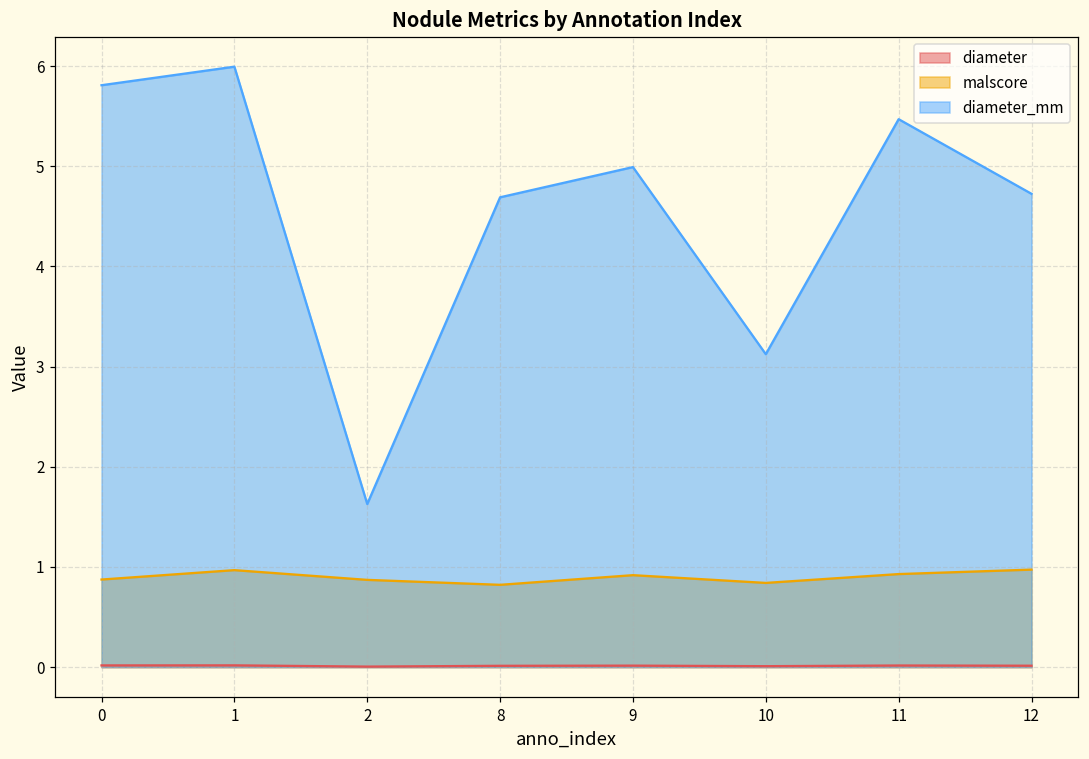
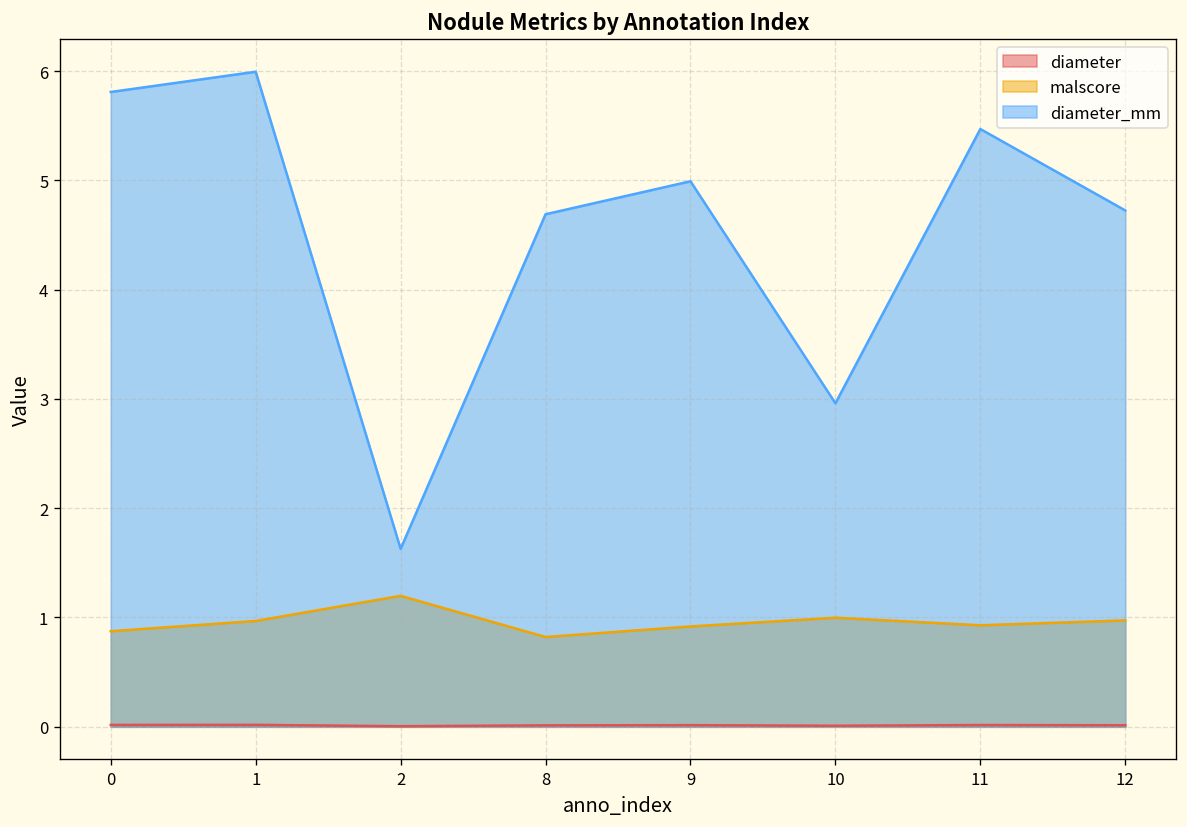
  {
    "diameter": {
      "0": 0.0,
      "1": 0.0,
      "2": 0.0,
      "8": 0.0,
      "9": 0.0,
      "10": 0.0,
      "11": 0.0,
      "12": 0.0
    },
    "malscore": {
      "0": 0.9,
      "1": 1.0,
-     "2": 0.9,
+     "2": 1.2,
      "8": 0.8,
      "9": 0.9,
-     "10": 0.8,
+     "10": 1.0,
      "11": 0.9,
      "12": 1.0
    },
    "diameter_mm": {
      "0": 5.8,
      "1": 6.0,
      "2": 1.6,
      "8": 4.7,
      "9": 5.0,
-     "10": 3.1,
+     "10": 3.0,
      "11": 5.5,
      "12": 4.7
    }
  }
